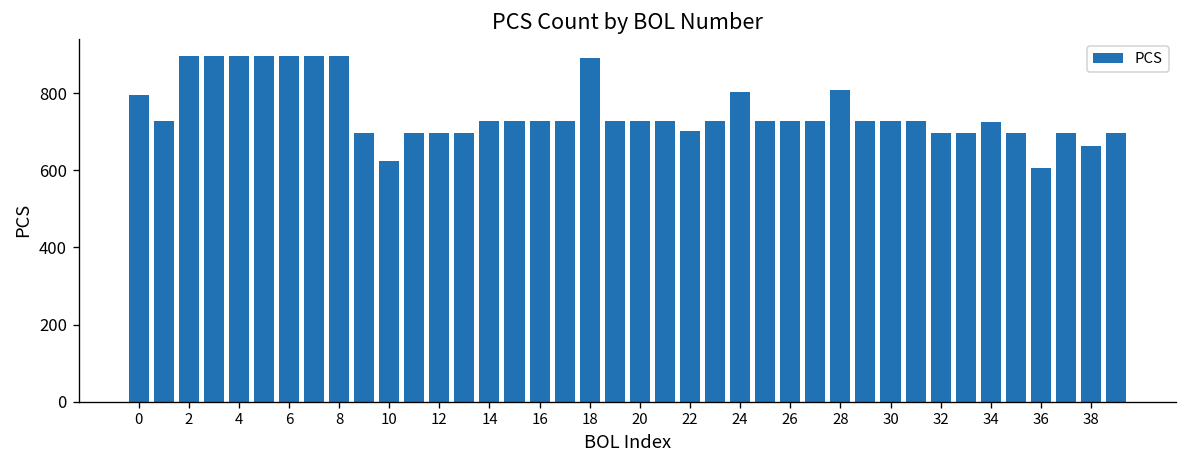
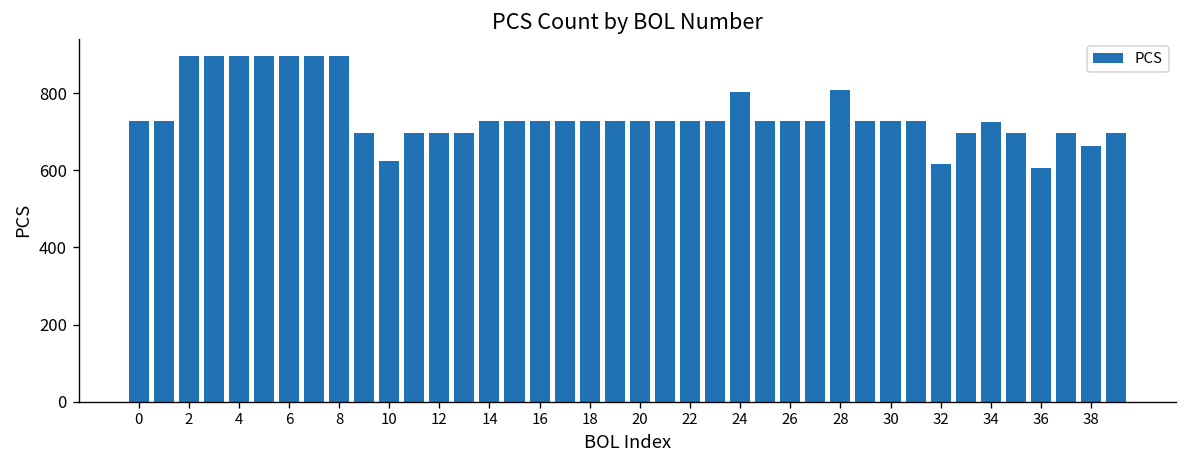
  {
-   "0": 800,
+   "0": 730,
    "2": 900,
    "4": 900,
    "6": 900,
    "8": 900,
    "10": 620,
    "12": 700,
    "14": 730,
    "16": 730,
-   "18": 890,
+   "18": 730,
    "20": 730,
-   "22": 700,
+   "22": 730,
    "24": 800,
    "26": 730,
    "28": 810,
    "30": 730,
-   "32": 700,
+   "32": 620,
    "34": 720,
    "36": 610,
    "38": 660
  }
